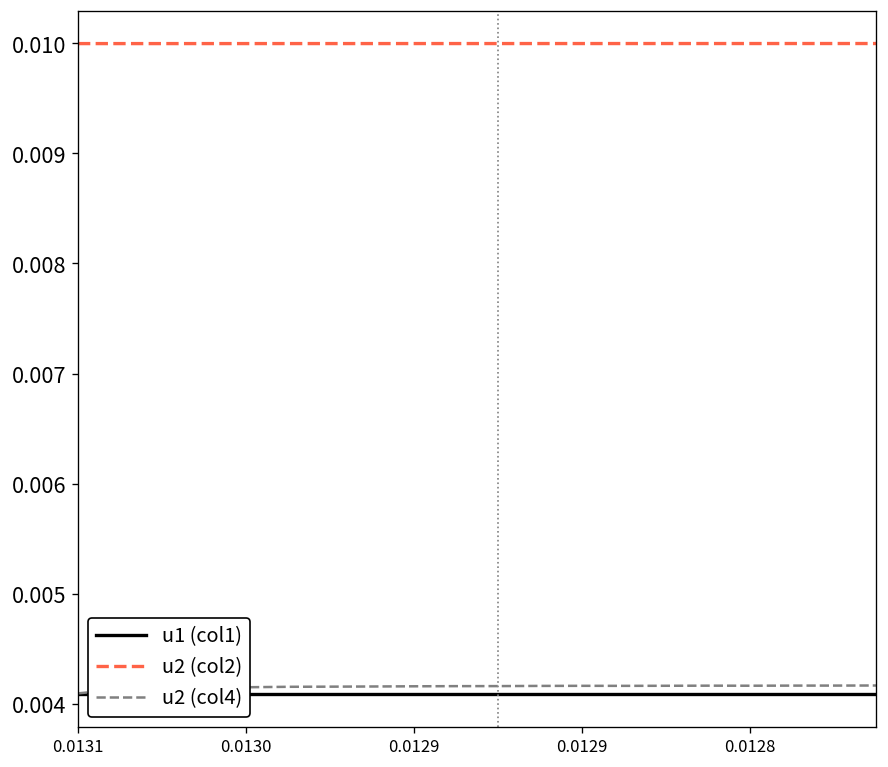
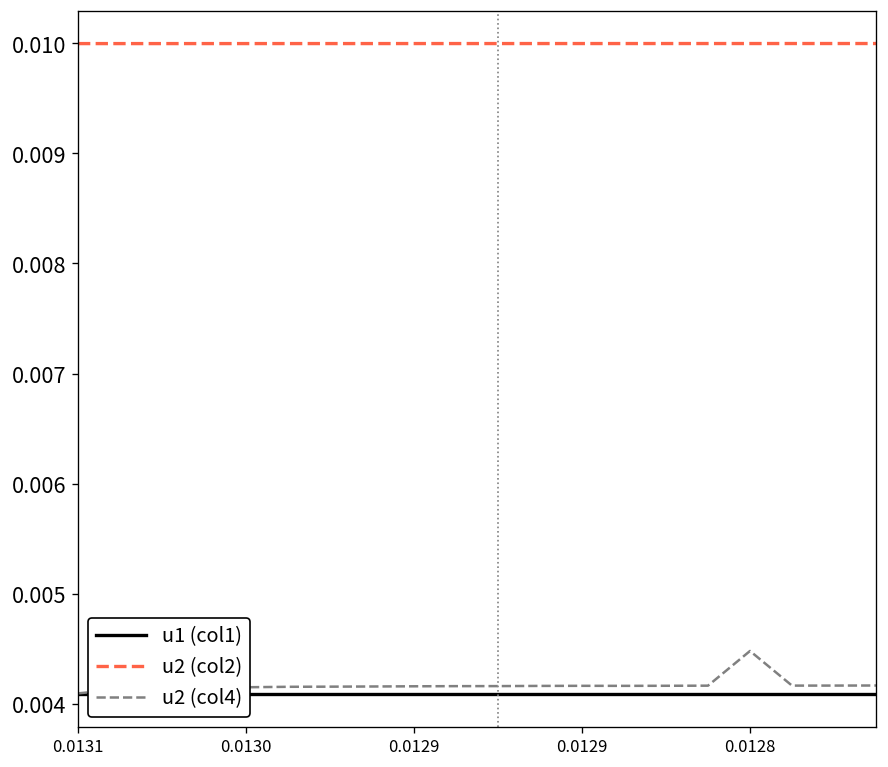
  {
    "u1 (col1)": {
      "0.0128": 0.0041
    },
    "u2 (col2)": {
      "0.0131": 0.0100,
      "0.0130": 0.0100,
      "0.0128": 0.0100
    },
    "u2 (col4)": {
-     "0.0128": 0.0042
+     "0.0128": 0.0045
    }
  }
